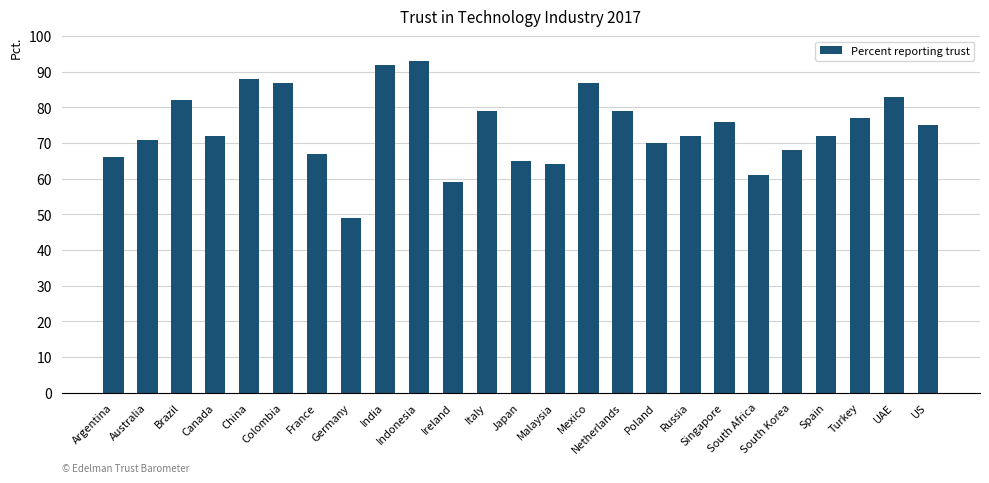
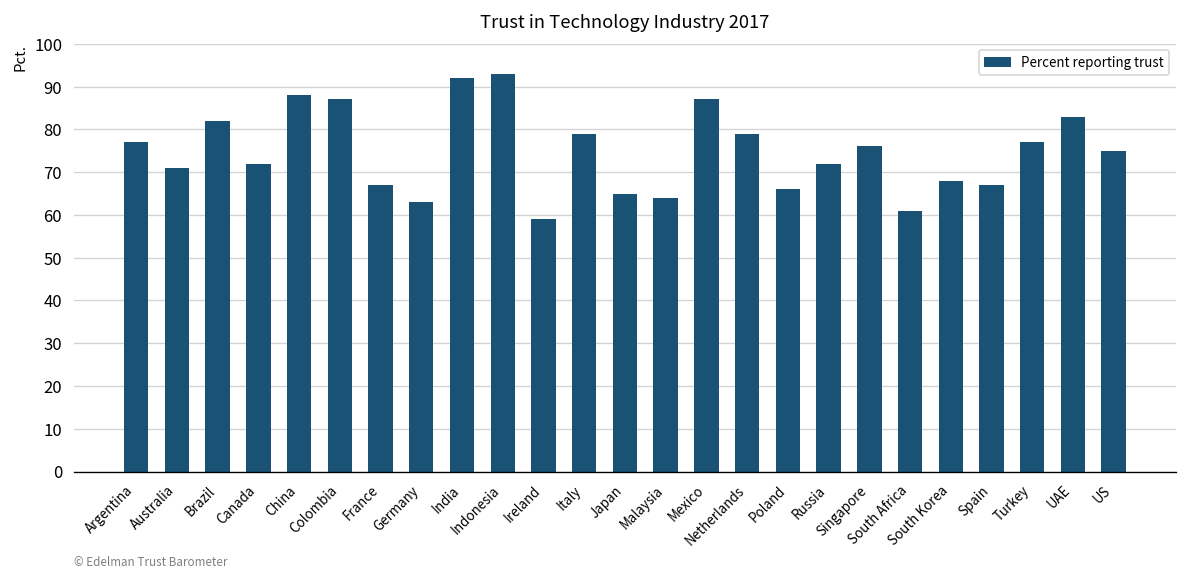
  {
-   "Argentina": 66,
+   "Argentina": 77,
    "Australia": 71,
    "Brazil": 82,
    "Canada": 72,
    "China": 88,
    "Colombia": 87,
    "France": 67,
-   "Germany": 49,
+   "Germany": 63,
    "India": 92,
    "Indonesia": 93,
    "Ireland": 59,
    "Italy": 79,
    "Japan": 65,
    "Malaysia": 64,
    "Mexico": 87,
    "Netherlands": 79,
-   "Poland": 70,
+   "Poland": 66,
    "Russia": 72,
    "Singapore": 76,
    "South Africa": 61,
    "South Korea": 68,
-   "Spain": 72,
+   "Spain": 67,
    "Turkey": 77,
    "UAE": 83,
    "US": 75
  }
